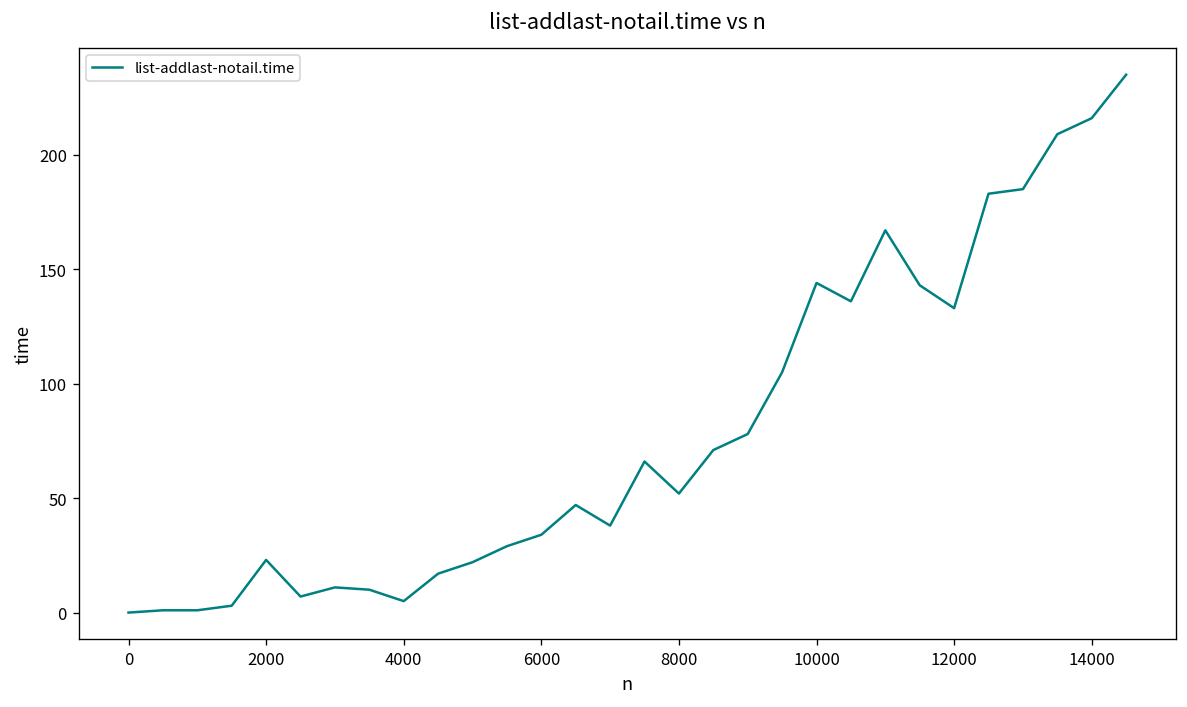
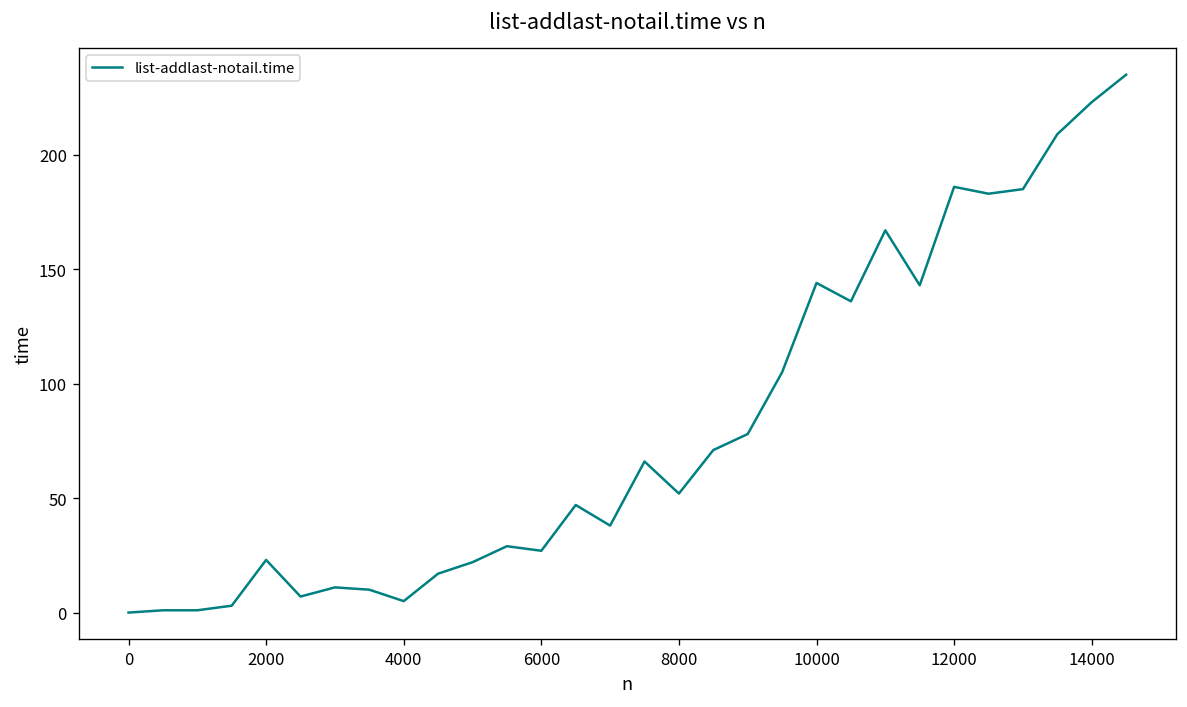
  {
    "0": 0,
    "2000": 23,
    "4000": 5,
-   "6000": 34,
+   "6000": 27,
    "8000": 52,
    "10000": 144,
-   "12000": 133,
-   "14000": 216
+   "12000": 186,
+   "14000": 223
  }
